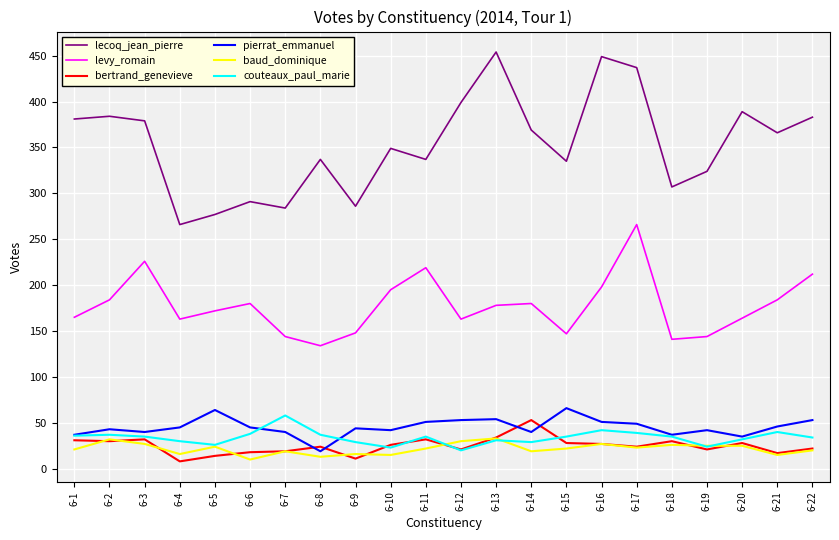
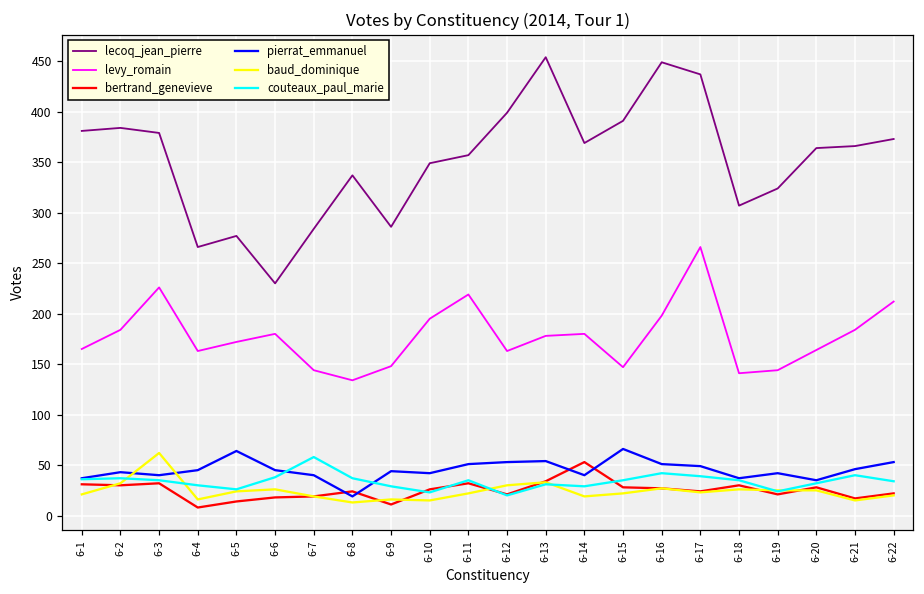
  {
    "lecoq_jean_pierre": {
      "6-1": 380,
      "6-2": 380,
      "6-3": 380,
      "6-4": 270,
      "6-5": 280,
-     "6-6": 290,
+     "6-6": 230,
      "6-7": 280,
      "6-8": 340,
      "6-9": 290,
      "6-10": 350,
-     "6-11": 340,
+     "6-11": 360,
      "6-12": 400,
      "6-13": 450,
      "6-14": 370,
-     "6-15": 340,
+     "6-15": 390,
      "6-16": 450,
      "6-17": 440,
      "6-18": 310,
      "6-19": 320,
-     "6-20": 390,
+     "6-20": 360,
      "6-21": 370,
-     "6-22": 380
+     "6-22": 370
    },
    "levy_romain": {
      "6-1": 170,
      "6-2": 180,
      "6-3": 230,
      "6-4": 160,
      "6-5": 170,
      "6-6": 180,
      "6-7": 140,
      "6-8": 130,
      "6-9": 150,
      "6-10": 200,
      "6-11": 220,
      "6-12": 160,
      "6-13": 180,
      "6-14": 180,
      "6-15": 150,
      "6-16": 200,
      "6-17": 270,
      "6-18": 140,
      "6-19": 140,
      "6-20": 160,
      "6-21": 180,
      "6-22": 210
    },
    "bertrand_genevieve": {
      "6-1": 30,
      "6-3": 30,
      "6-4": 10,
      "6-5": 10,
      "6-6": 20,
      "6-8": 20,
      "6-9": 10,
      "6-10": 30,
      "6-11": 30,
      "6-14": 50,
      "6-15": 30,
      "6-18": 30,
      "6-19": 20,
      "6-20": 30
    },
    "pierrat_emmanuel": {
      "6-2": 40,
      "6-3": 40,
      "6-4": 50,
      "6-5": 60,
      "6-6": 50,
      "6-7": 40,
      "6-8": 20,
      "6-9": 40,
      "6-10": 40,
      "6-11": 50,
      "6-12": 50,
      "6-13": 50,
      "6-14": 40,
      "6-15": 70,
      "6-16": 50,
      "6-17": 50,
      "6-19": 40,
      "6-20": 40,
      "6-21": 50,
      "6-22": 50
    },
    "baud_dominique": {
      "6-1": 20,
-     "6-3": 30,
+     "6-3": 60,
      "6-4": 20,
-     "6-6": 10,
+     "6-6": 30,
      "6-8": 10,
      "6-9": 20,
      "6-10": 20,
      "6-11": 20,
      "6-12": 30,
      "6-14": 20,
      "6-15": 20,
      "6-18": 30,
      "6-20": 30
    },
    "couteaux_paul_marie": {
      "6-2": 40,
      "6-3": 40,
      "6-4": 30,
      "6-6": 40,
      "6-7": 60,
      "6-8": 40,
      "6-9": 30,
      "6-10": 20,
      "6-11": 40,
      "6-14": 30,
      "6-15": 40,
      "6-16": 40,
      "6-17": 40,
      "6-20": 30,
      "6-21": 40,
      "6-22": 30
    }
  }
